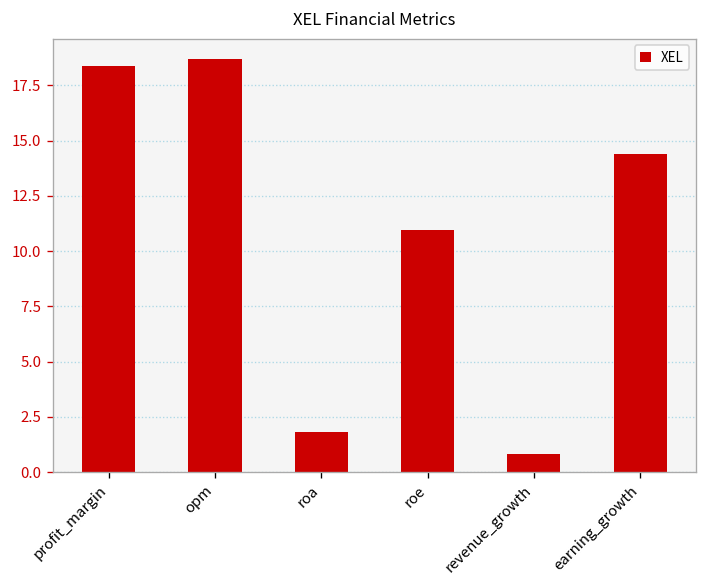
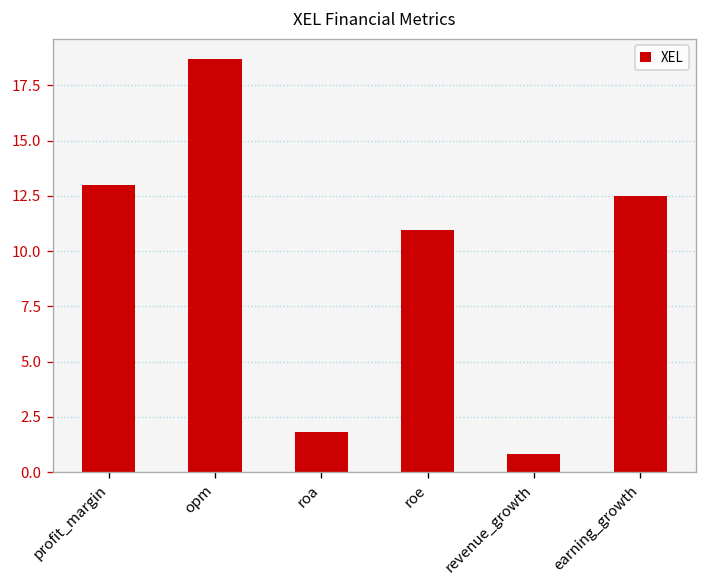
  {
-   "profit_margin": 18.4,
+   "profit_margin": 13.0,
    "opm": 18.7,
    "roa": 1.8,
    "roe": 11.0,
    "revenue_growth": 0.8,
-   "earning_growth": 14.4
+   "earning_growth": 12.5
  }
